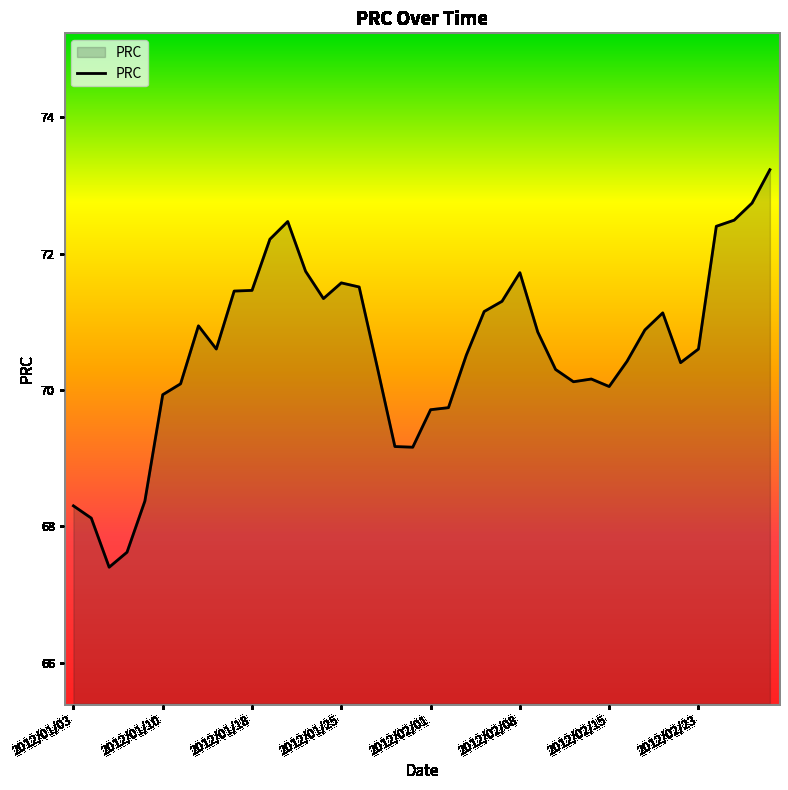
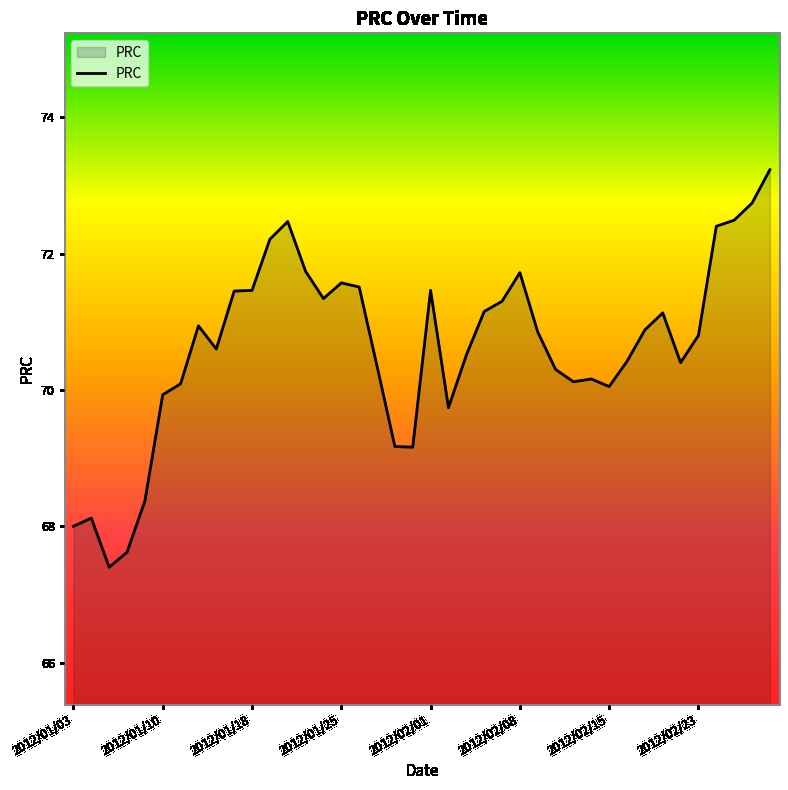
  {
-   "2012/01/03": 68.3,
+   "2012/01/03": 68.0,
    "2012/01/10": 69.9,
    "2012/01/18": 71.5,
    "2012/01/25": 71.6,
-   "2012/02/01": 69.7,
+   "2012/02/01": 71.5,
    "2012/02/08": 71.7,
    "2012/02/15": 70.1,
-   "2012/02/23": 70.6
+   "2012/02/23": 70.8
  }
